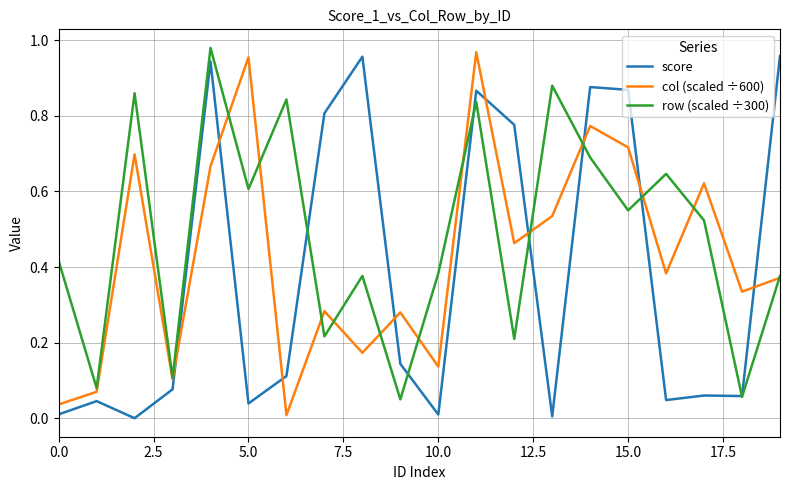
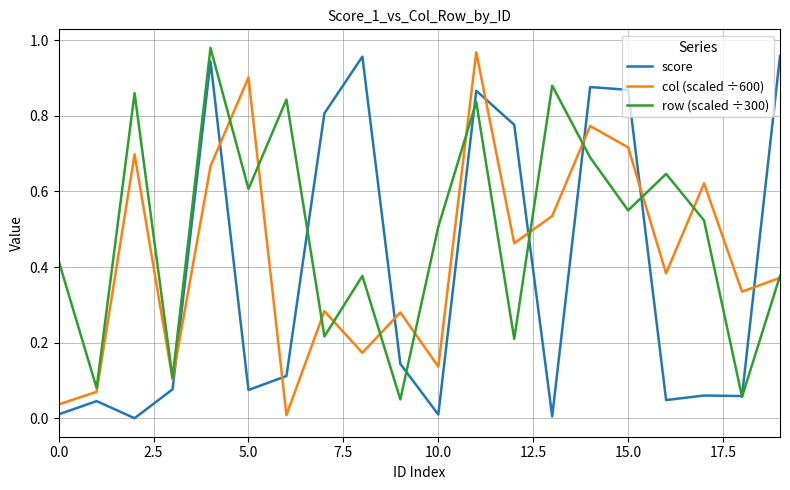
  {
    "score": {
      "0.0": 0.01,
-     "5.0": 0.04,
+     "5.0": 0.07,
      "10.0": 0.01
    },
    "col (scaled ÷600)": {
      "0.0": 0.04,
-     "5.0": 0.96,
+     "5.0": 0.90,
      "10.0": 0.14,
      "15.0": 0.72
    },
    "row (scaled ÷300)": {
      "0.0": 0.42,
      "5.0": 0.61,
-     "10.0": 0.38,
+     "10.0": 0.51,
      "15.0": 0.55
    }
  }
